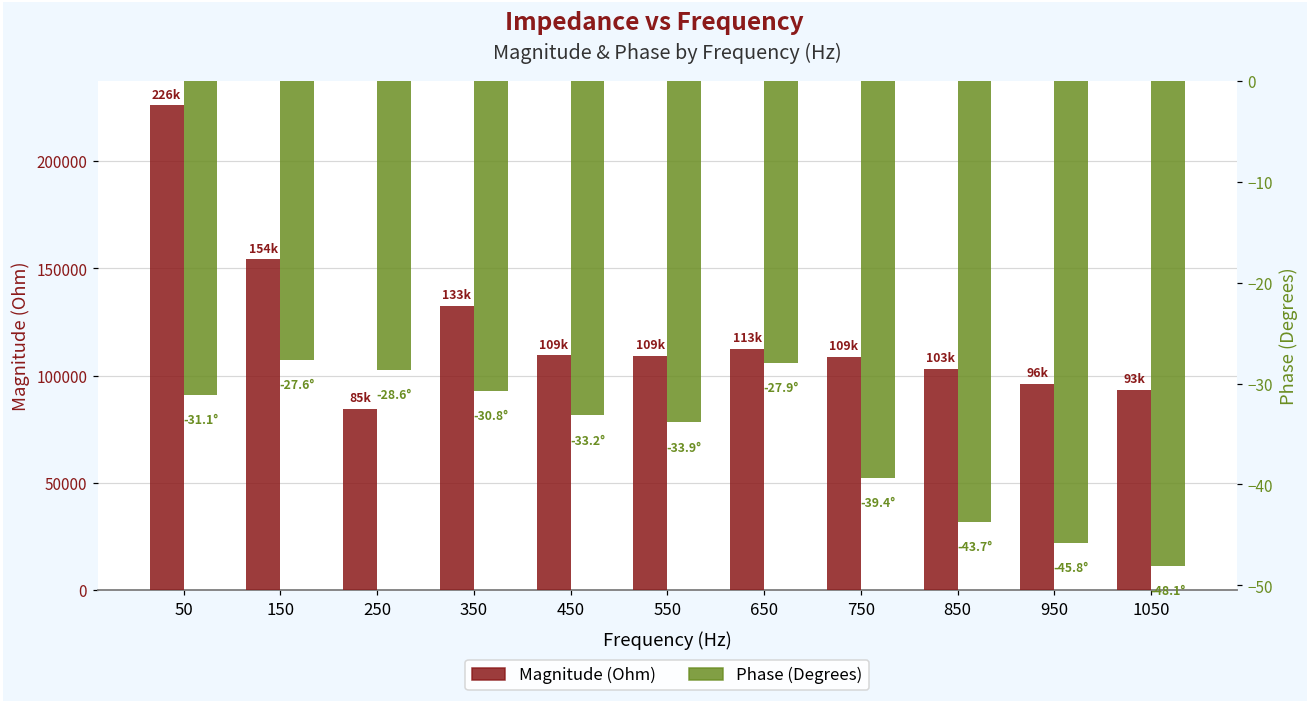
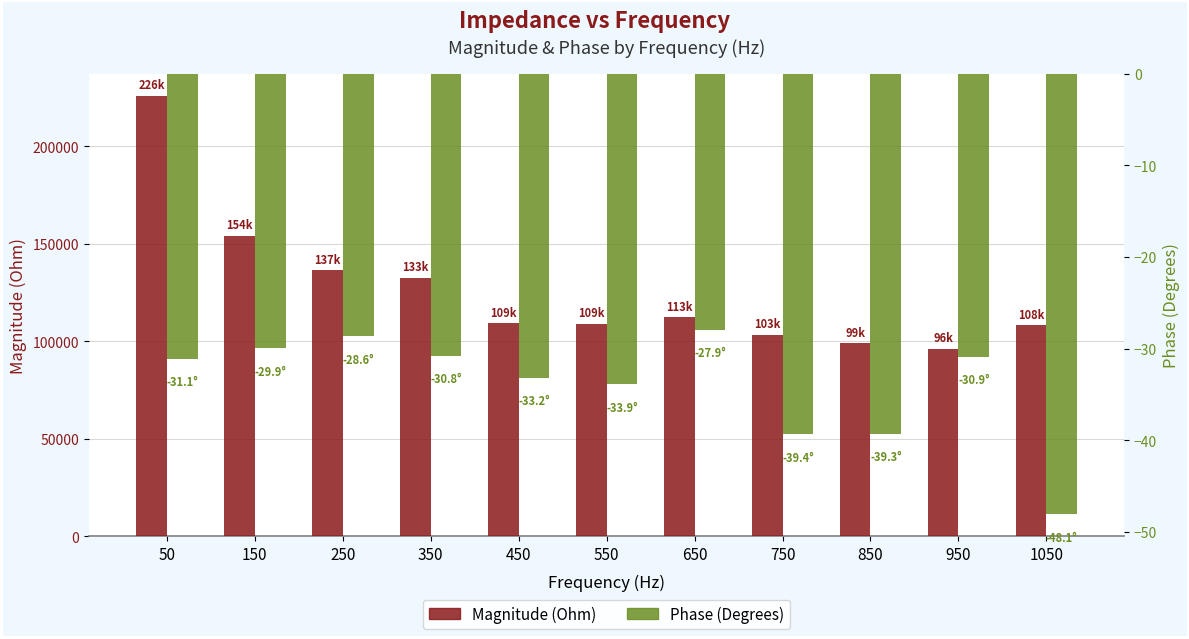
  {
    "Magnitude (Ohm)": {
      "50": "226k",
      "150": "154k",
-     "250": "85k",
+     "250": "137k",
      "350": "133k",
      "450": "109k",
      "550": "109k",
      "650": "113k",
-     "750": "109k",
-     "850": "103k",
+     "750": "103k",
+     "850": "99k",
      "950": "96k",
-     "1050": "93k"
+     "1050": "108k"
    },
    "Phase (Degrees)": {
      "50": "-31.1°",
-     "150": "-27.6°",
+     "150": "-29.9°",
      "250": "-28.6°",
      "350": "-30.8°",
      "450": "-33.2°",
      "550": "-33.9°",
      "650": "-27.9°",
      "750": "-39.4°",
-     "850": "-43.7°",
-     "950": "-45.8°",
+     "850": "-39.3°",
+     "950": "-30.9°",
      "1050": "-48.1°"
    }
  }
